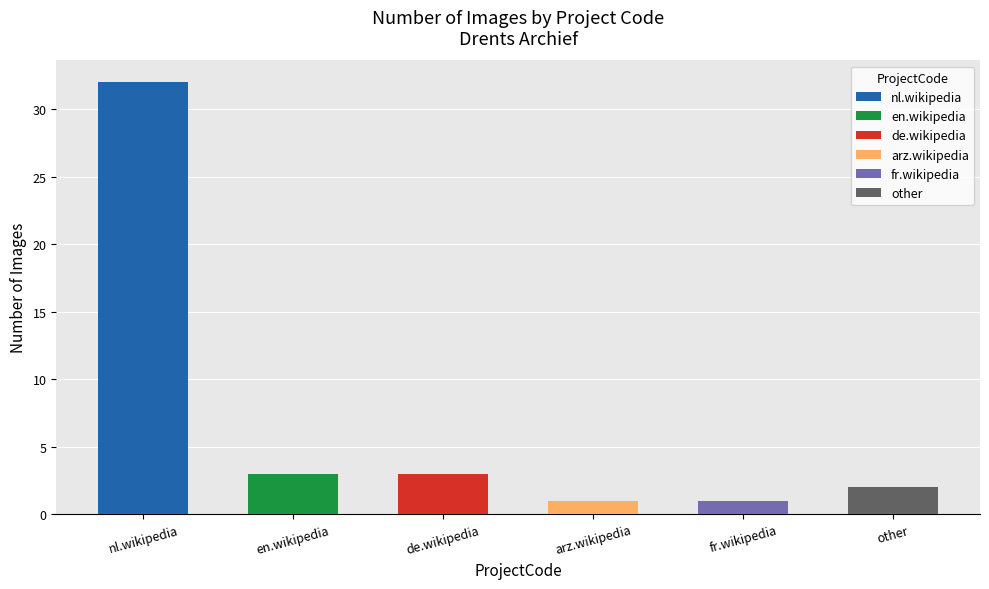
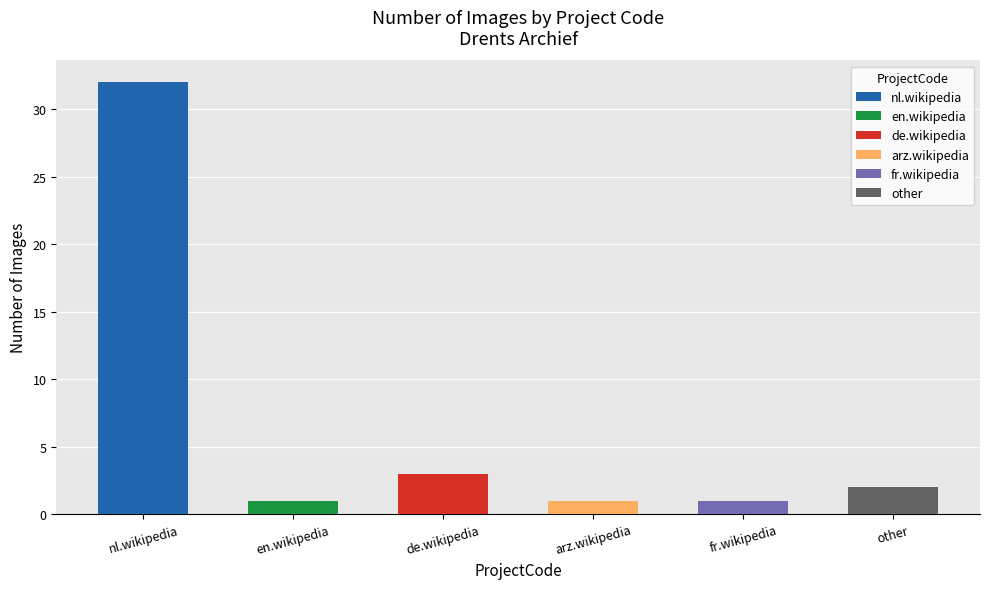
  {
    "en.wikipedia": {
-     "en.wikipedia": 3
+     "en.wikipedia": 1
    },
    "de.wikipedia": {
      "de.wikipedia": 3
    },
    "arz.wikipedia": {
      "arz.wikipedia": 1
    },
    "fr.wikipedia": {
      "fr.wikipedia": 1
    },
    "other": {
      "other": 2
    }
  }
